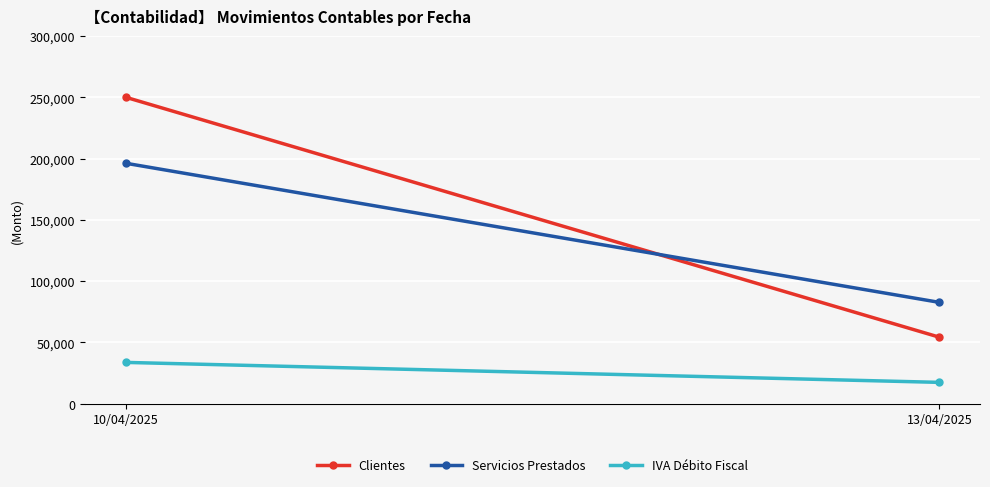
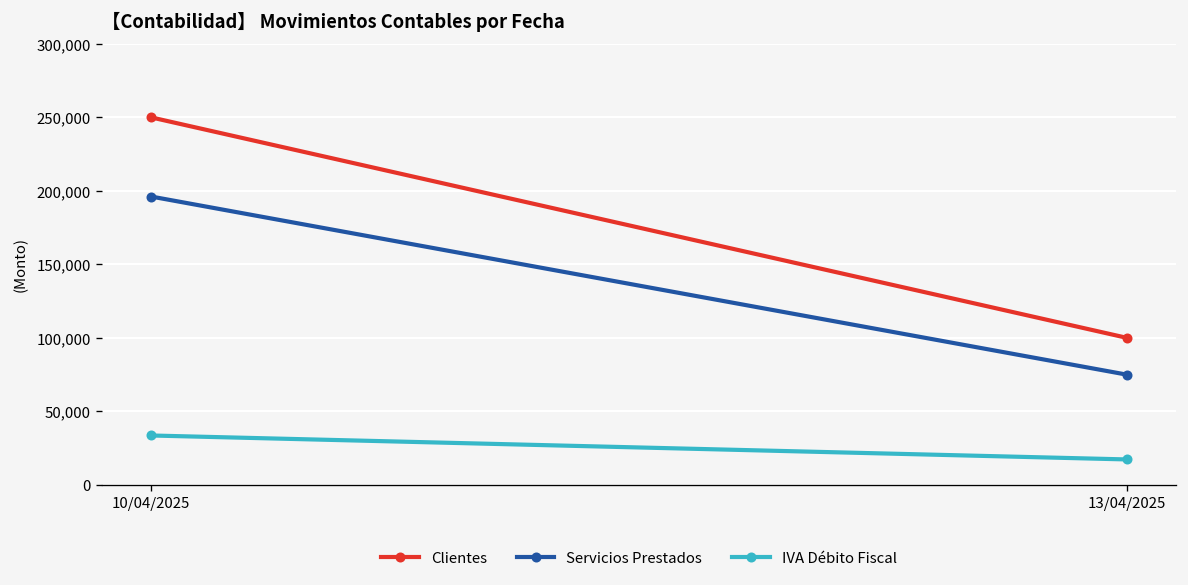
  {
    "Clientes": {
      "10/04/2025": "250,000",
-     "13/04/2025": "54,000"
+     "13/04/2025": "100,000"
    },
    "Servicios Prestados": {
      "10/04/2025": "196,000",
-     "13/04/2025": "83,000"
+     "13/04/2025": "75,000"
    },
    "IVA Débito Fiscal": {
      "10/04/2025": "34,000",
      "13/04/2025": "17,000"
    }
  }
